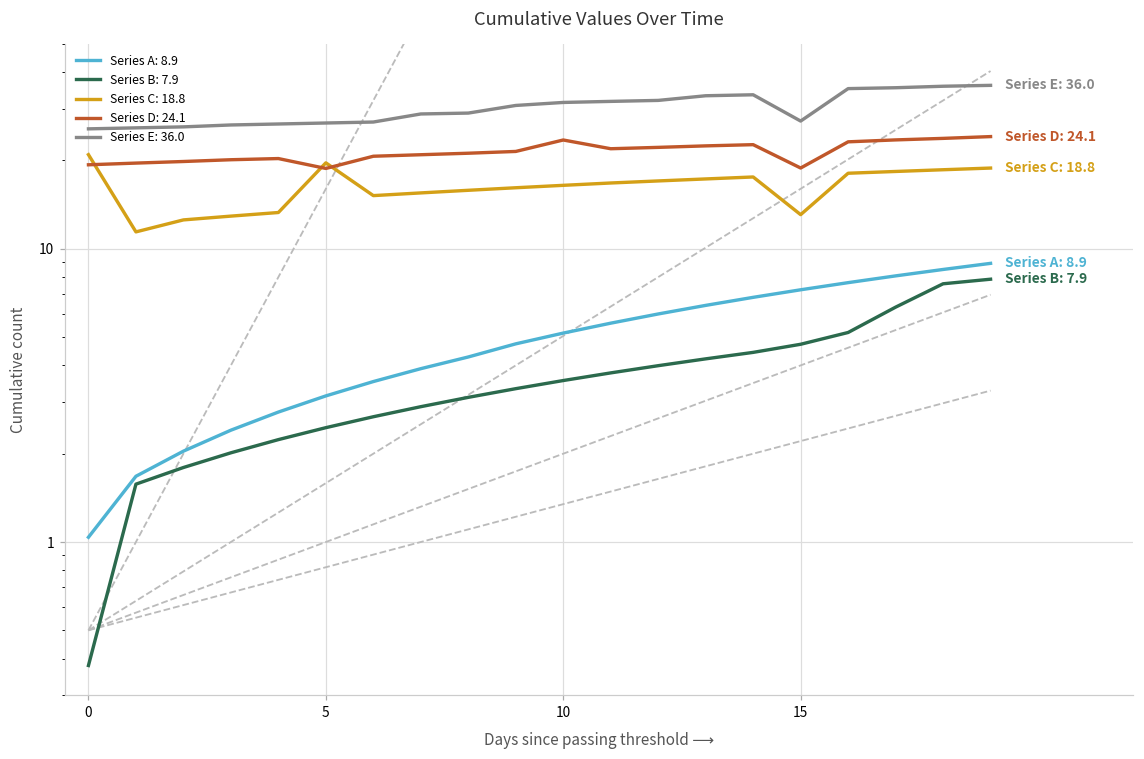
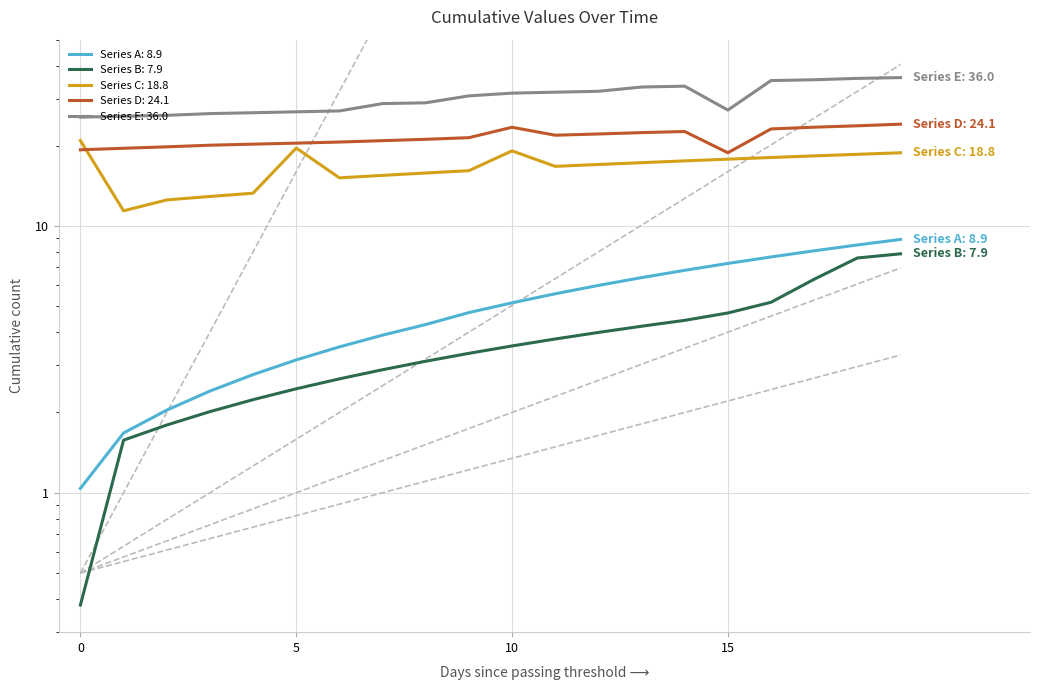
  {
    "Series A: 8.9": {
      "0": 1.04,
      "5": 3.1,
      "15": 7.2
    },
    "Series B: 7.9": {
      "0": 0.38,
      "5": 2.5,
      "10": 3.6,
      "15": 4.7
    },
    "Series C: 18.8": {
      "0": 21,
      "5": 20,
-     "10": 16,
-     "15": 13
+     "10": 19,
+     "15": 18
    },
    "Series D: 24.1": {
      "0": 19,
-     "5": 19,
+     "5": 20,
      "10": 23,
      "15": 19
    },
    "Series E: 36.0": {
      "0": 26,
      "5": 27,
      "10": 32,
      "15": 27
    }
  }
